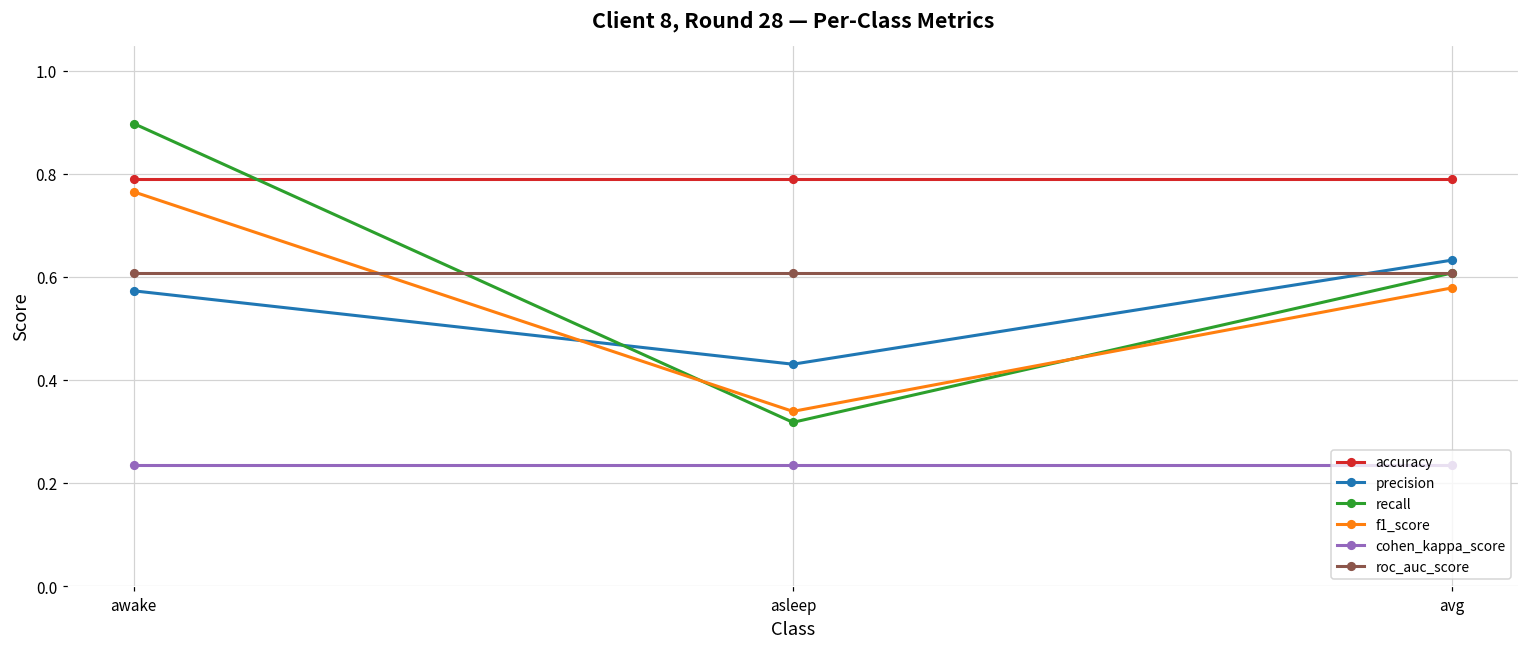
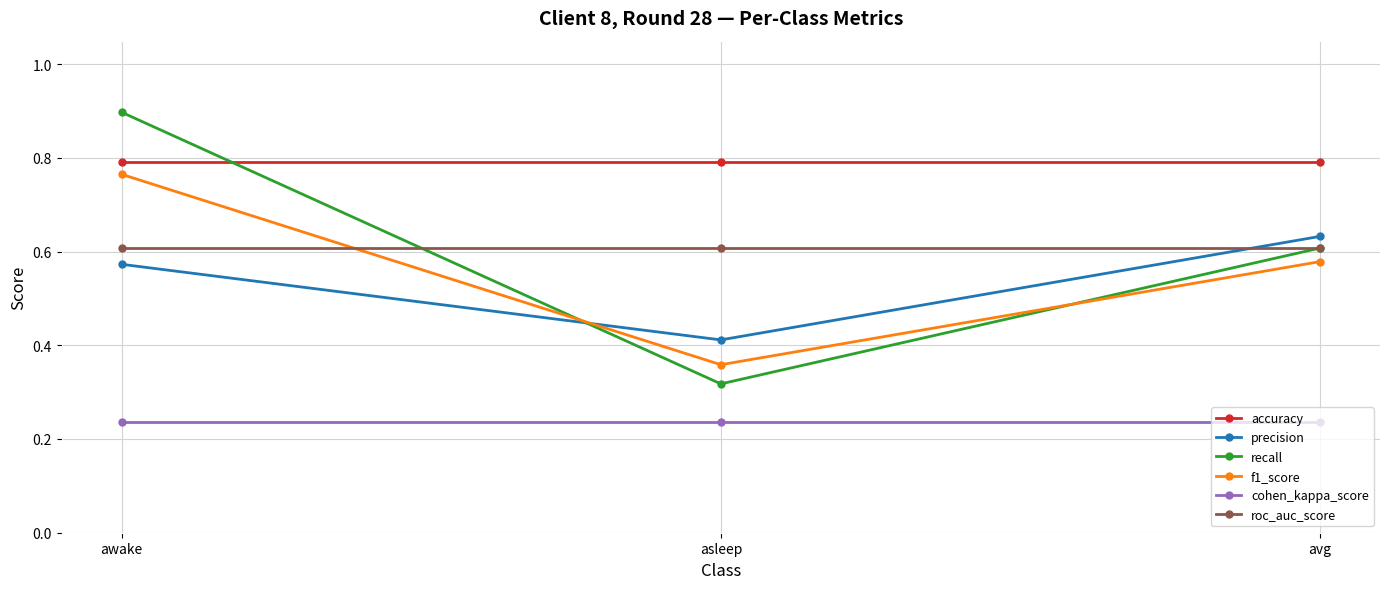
  {
    "accuracy": {
      "awake": 0.79,
      "asleep": 0.79,
      "avg": 0.79
    },
    "precision": {
      "awake": 0.57,
-     "asleep": 0.43,
+     "asleep": 0.41,
      "avg": 0.63
    },
    "recall": {
      "awake": 0.90,
      "asleep": 0.32
    },
    "f1_score": {
      "awake": 0.76,
-     "asleep": 0.34,
+     "asleep": 0.36,
      "avg": 0.58
    },
    "cohen_kappa_score": {
      "awake": 0.24,
      "asleep": 0.24
    },
    "roc_auc_score": {
      "awake": 0.61,
      "asleep": 0.61
    }
  }
